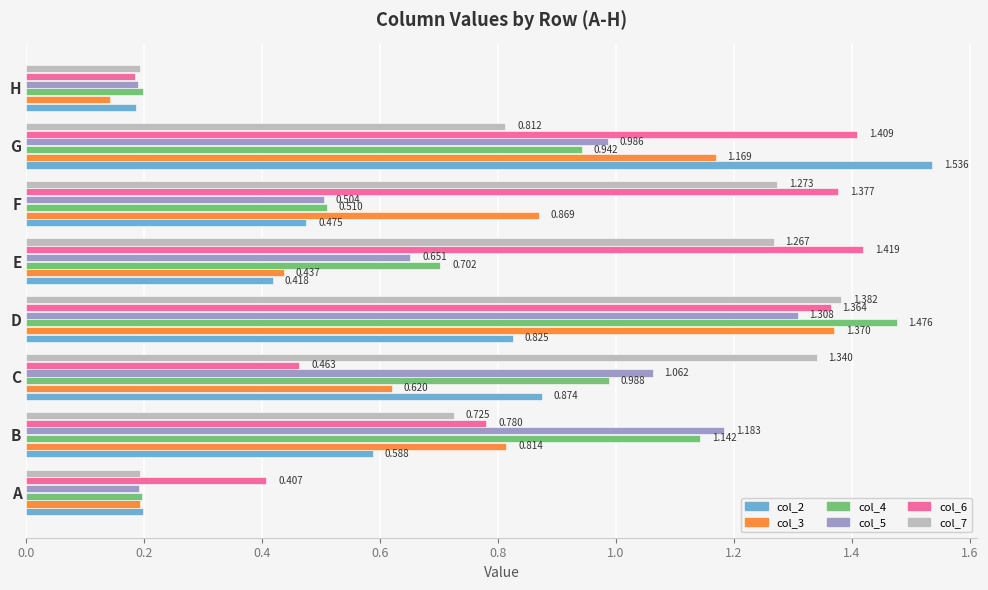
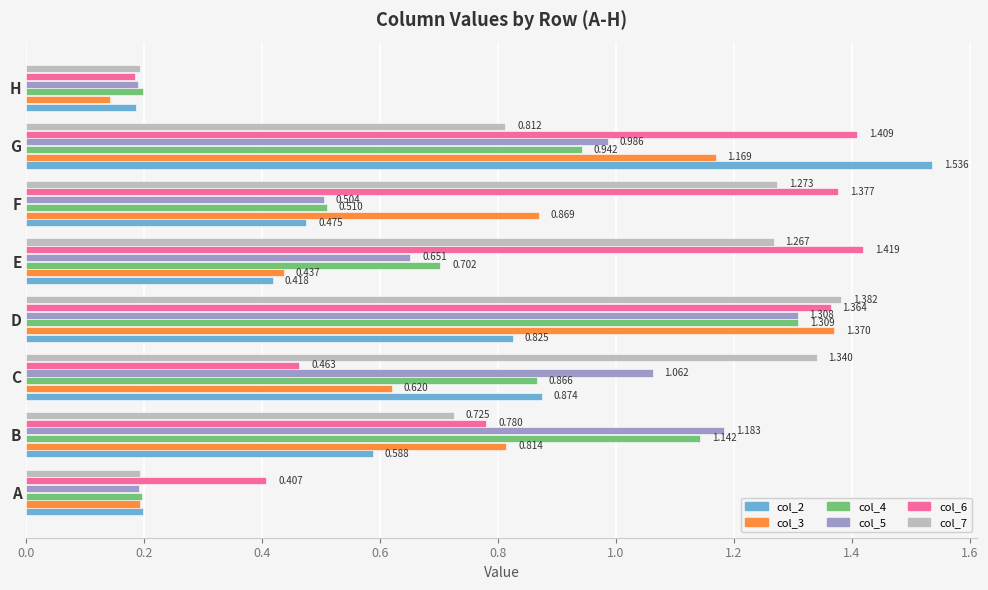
  {
    "col_3": {
      "G": 1.169,
      "F": 0.869,
      "E": 0.437,
      "D": 1.370,
      "C": 0.620,
      "B": 0.814
    },
    "col_4": {
      "G": 0.942,
      "E": 0.702,
-     "D": 1.476,
-     "C": 0.988,
+     "D": 1.309,
+     "C": 0.866,
      "B": 1.142
    },
    "col_6": {
      "G": 1.409,
      "F": 1.377,
      "E": 1.419,
      "D": 1.364,
      "C": 0.463,
      "B": 0.780,
      "A": 0.407
    }
  }
